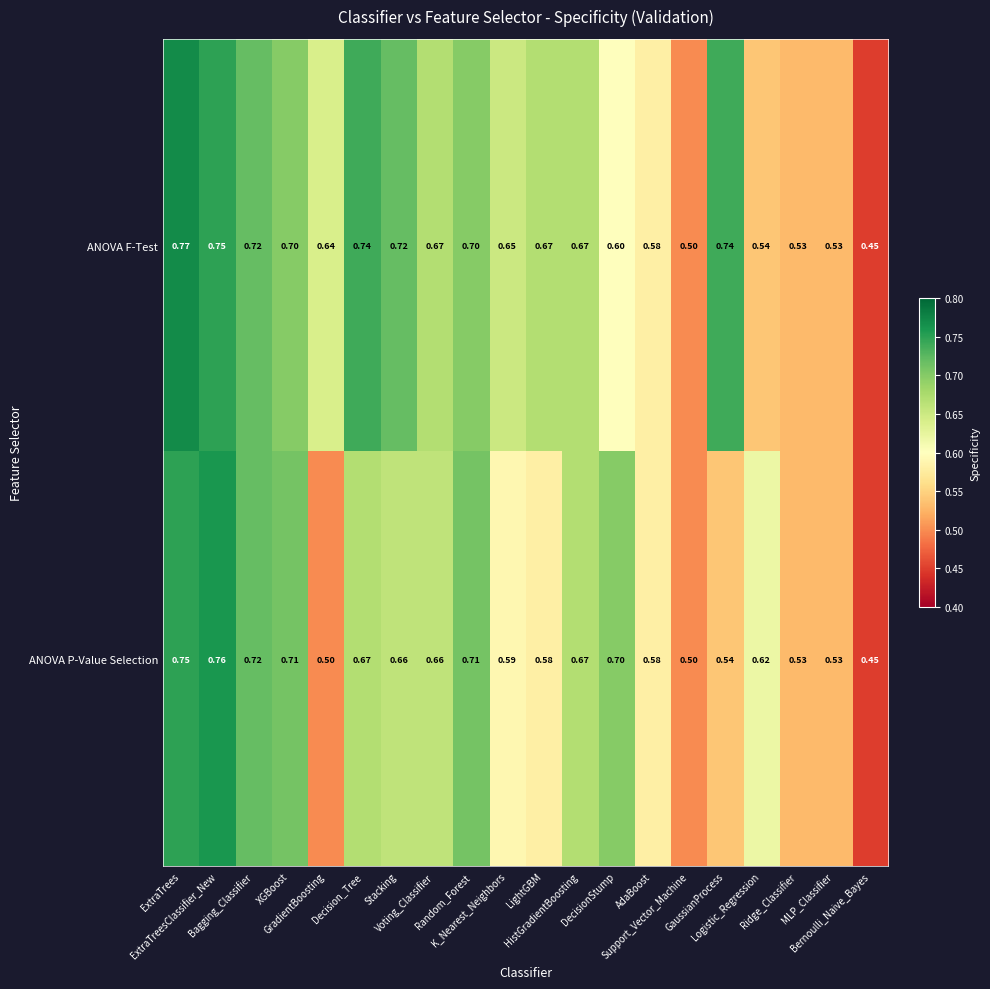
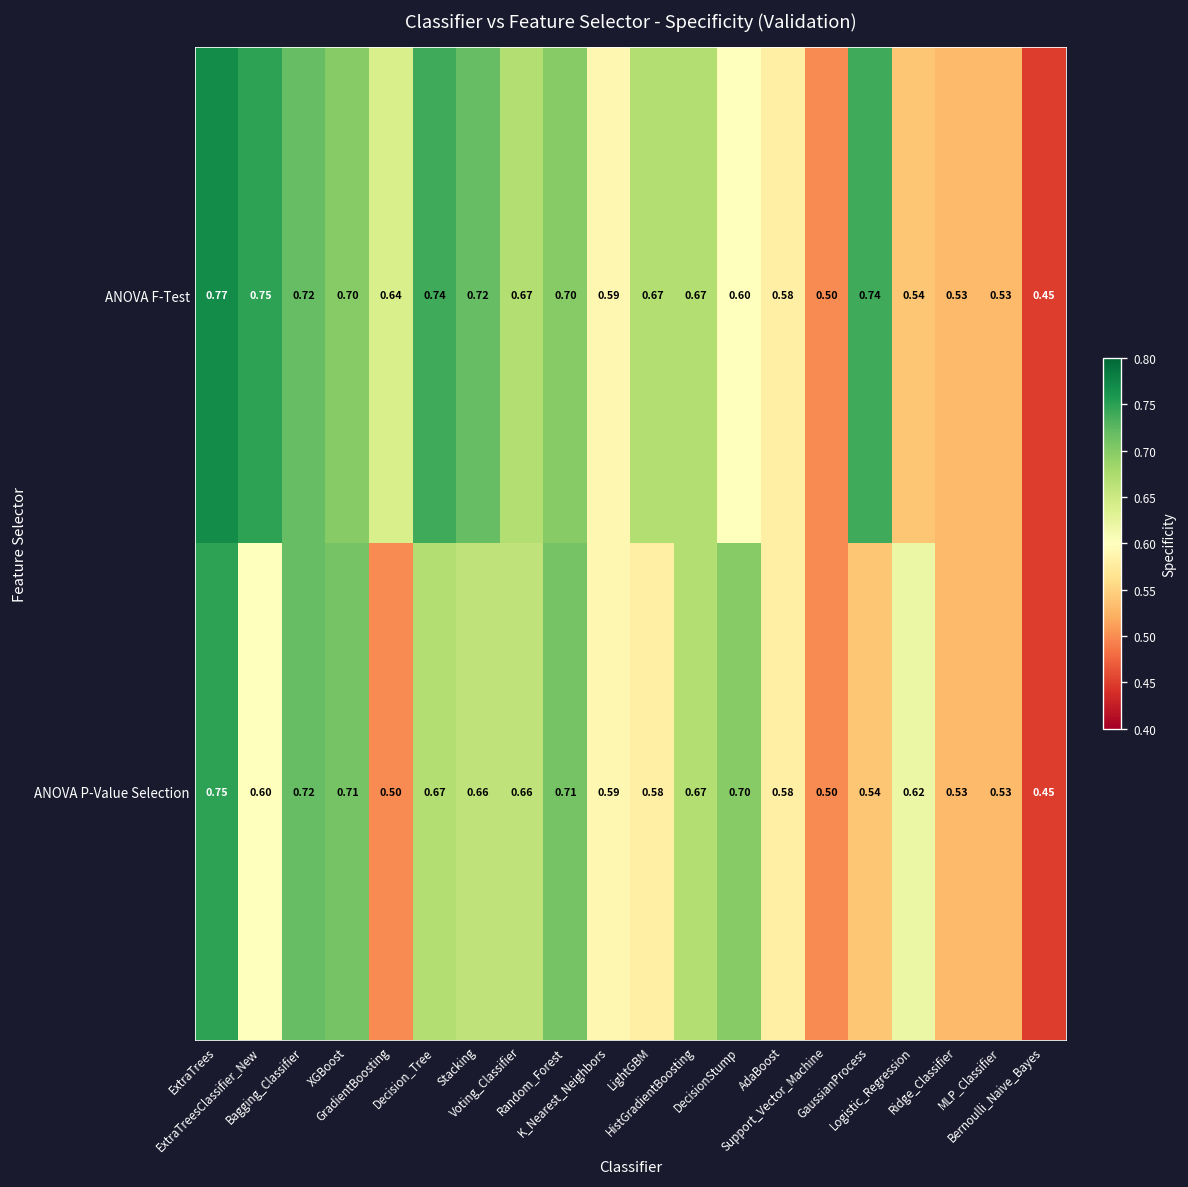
  {
    "ANOVA F-Test": {
      "ExtraTrees": 0.77,
      "ExtraTreesClassifier_New": 0.75,
      "Bagging_Classifier": 0.72,
      "XGBoost": 0.70,
      "GradientBoosting": 0.64,
      "Decision_Tree": 0.74,
      "Stacking": 0.72,
      "Voting_Classifier": 0.67,
      "Random_Forest": 0.70,
-     "K_Nearest_Neighbors": 0.65,
+     "K_Nearest_Neighbors": 0.59,
      "LightGBM": 0.67,
      "HistGradientBoosting": 0.67,
      "DecisionStump": 0.60,
      "AdaBoost": 0.58,
      "Support_Vector_Machine": 0.50,
      "GaussianProcess": 0.74,
      "Logistic_Regression": 0.54,
      "Ridge_Classifier": 0.53,
      "MLP_Classifier": 0.53,
      "Bernoulli_Naive_Bayes": 0.45
    },
    "ANOVA P-Value Selection": {
      "ExtraTrees": 0.75,
-     "ExtraTreesClassifier_New": 0.76,
+     "ExtraTreesClassifier_New": 0.60,
      "Bagging_Classifier": 0.72,
      "XGBoost": 0.71,
      "GradientBoosting": 0.50,
      "Decision_Tree": 0.67,
      "Stacking": 0.66,
      "Voting_Classifier": 0.66,
      "Random_Forest": 0.71,
      "K_Nearest_Neighbors": 0.59,
      "LightGBM": 0.58,
      "HistGradientBoosting": 0.67,
      "DecisionStump": 0.70,
      "AdaBoost": 0.58,
      "Support_Vector_Machine": 0.50,
      "GaussianProcess": 0.54,
      "Logistic_Regression": 0.62,
      "Ridge_Classifier": 0.53,
      "MLP_Classifier": 0.53,
      "Bernoulli_Naive_Bayes": 0.45
    }
  }
